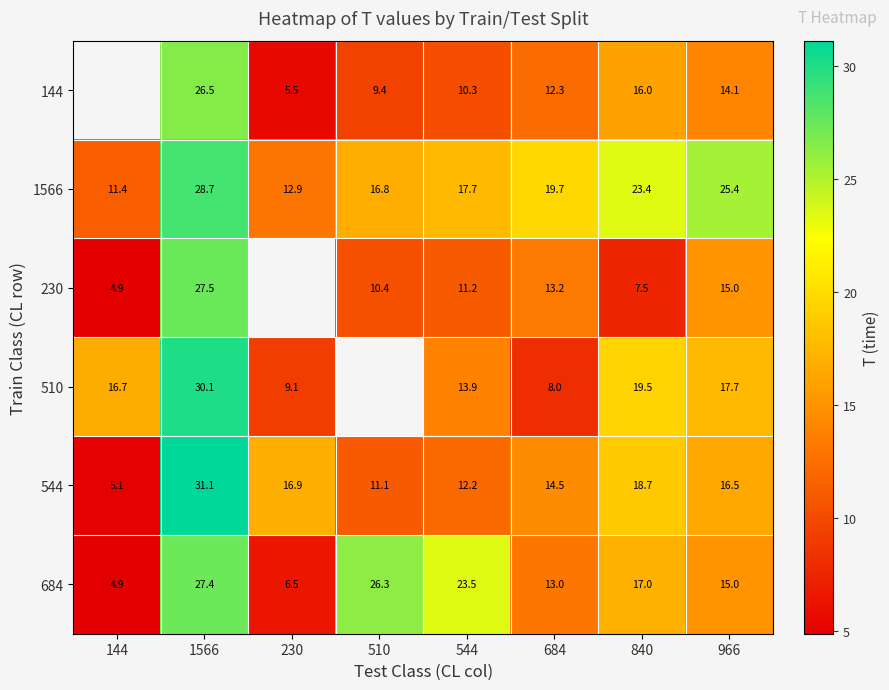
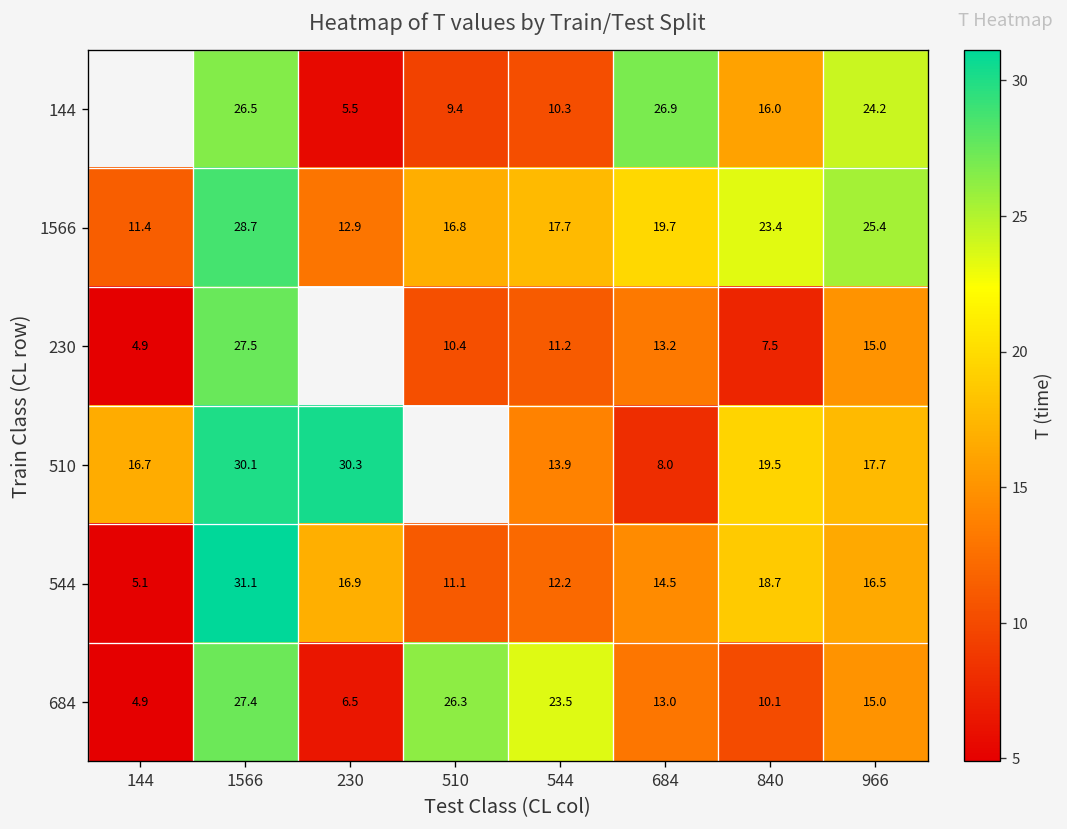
  {
    "144": {
      "1566": 26.5,
      "230": 5.5,
      "510": 9.4,
      "544": 10.3,
-     "684": 12.3,
+     "684": 26.9,
      "840": 16.0,
-     "966": 14.1
+     "966": 24.2
    },
    "1566": {
      "144": 11.4,
      "1566": 28.7,
      "230": 12.9,
      "510": 16.8,
      "544": 17.7,
      "684": 19.7,
      "840": 23.4,
      "966": 25.4
    },
    "230": {
      "144": 4.9,
      "1566": 27.5,
      "510": 10.4,
      "544": 11.2,
      "684": 13.2,
      "840": 7.5,
      "966": 15.0
    },
    "510": {
      "144": 16.7,
      "1566": 30.1,
-     "230": 9.1,
+     "230": 30.3,
      "544": 13.9,
      "684": 8.0,
      "840": 19.5,
      "966": 17.7
    },
    "544": {
      "144": 5.1,
      "1566": 31.1,
      "230": 16.9,
      "510": 11.1,
      "544": 12.2,
      "684": 14.5,
      "840": 18.7,
      "966": 16.5
    },
    "684": {
      "144": 4.9,
      "1566": 27.4,
      "230": 6.5,
      "510": 26.3,
      "544": 23.5,
      "684": 13.0,
-     "840": 17.0,
+     "840": 10.1,
      "966": 15.0
    }
  }
